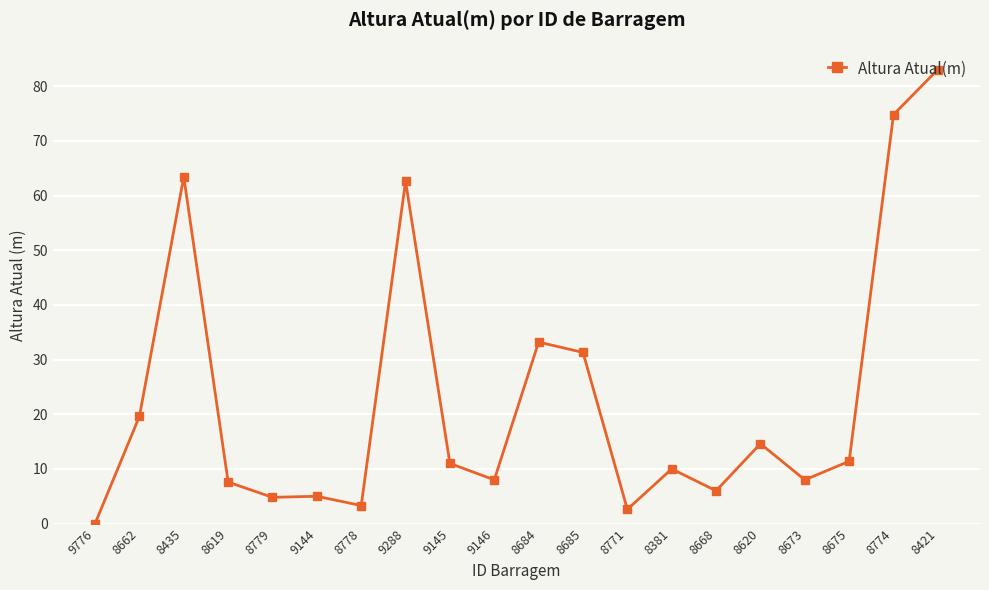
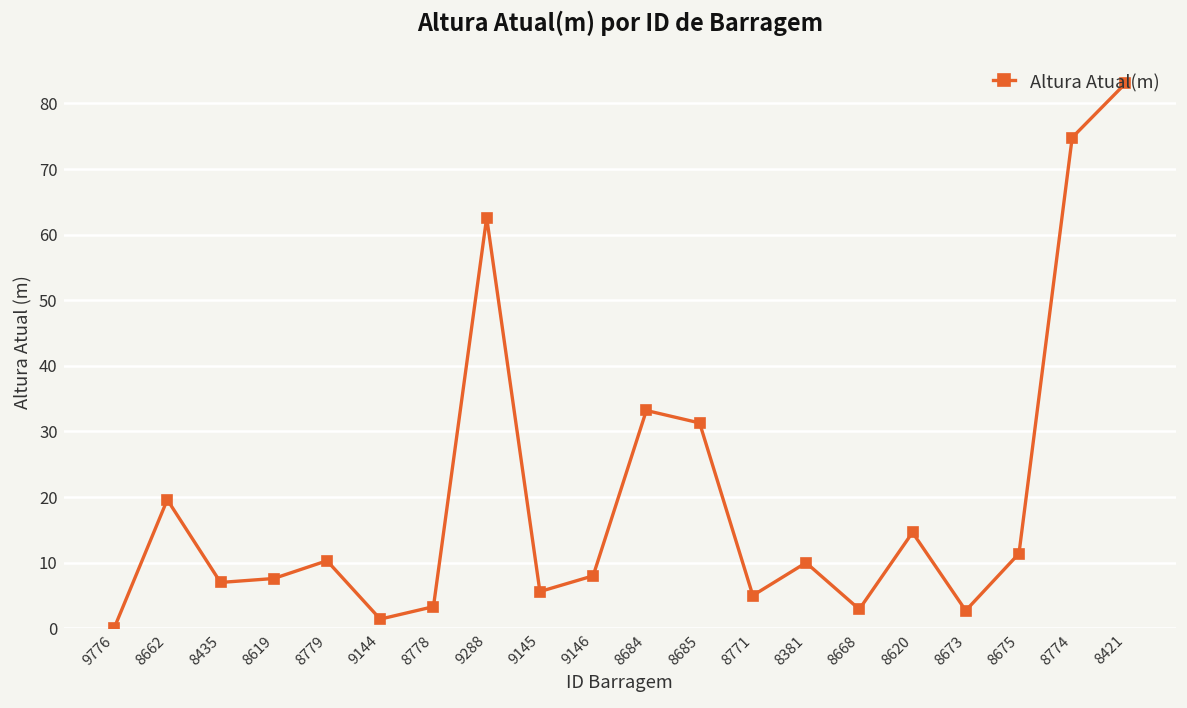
  {
    "9776": 0,
    "8662": 20,
-   "8435": 63,
+   "8435": 7,
    "8619": 8,
-   "8779": 5,
-   "9144": 5,
+   "8779": 10,
+   "9144": 1,
    "8778": 3,
    "9288": 63,
-   "9145": 11,
+   "9145": 6,
    "9146": 8,
    "8684": 33,
    "8685": 31,
-   "8771": 3,
+   "8771": 5,
    "8381": 10,
-   "8668": 6,
+   "8668": 3,
    "8620": 15,
-   "8673": 8,
+   "8673": 3,
    "8675": 11,
    "8774": 75,
    "8421": 83
  }
